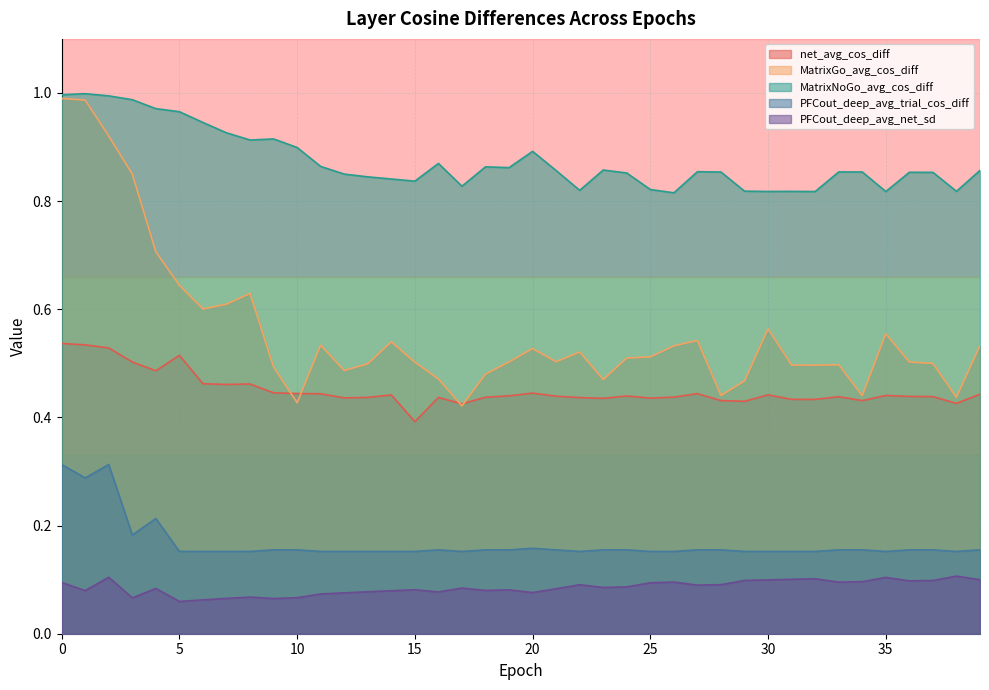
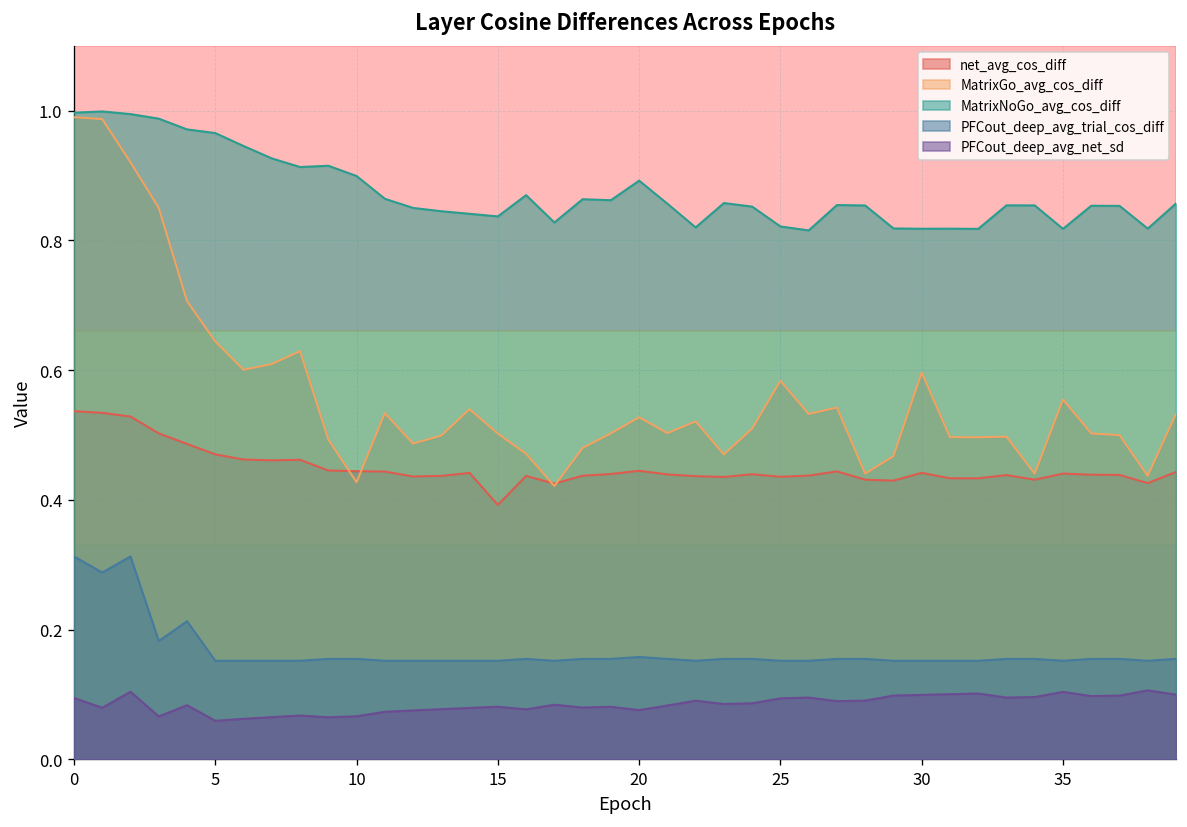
  {
    "net_avg_cos_diff": {
      "0": 0.54,
-     "5": 0.51,
+     "5": 0.47,
      "10": 0.44,
      "15": 0.39,
      "20": 0.44,
      "25": 0.44,
      "30": 0.44,
      "35": 0.44
    },
    "MatrixGo_avg_cos_diff": {
      "0": 0.99,
      "5": 0.64,
      "10": 0.43,
      "15": 0.50,
      "20": 0.53,
-     "25": 0.51,
-     "30": 0.56,
+     "25": 0.58,
+     "30": 0.60,
      "35": 0.55
    }
  }
